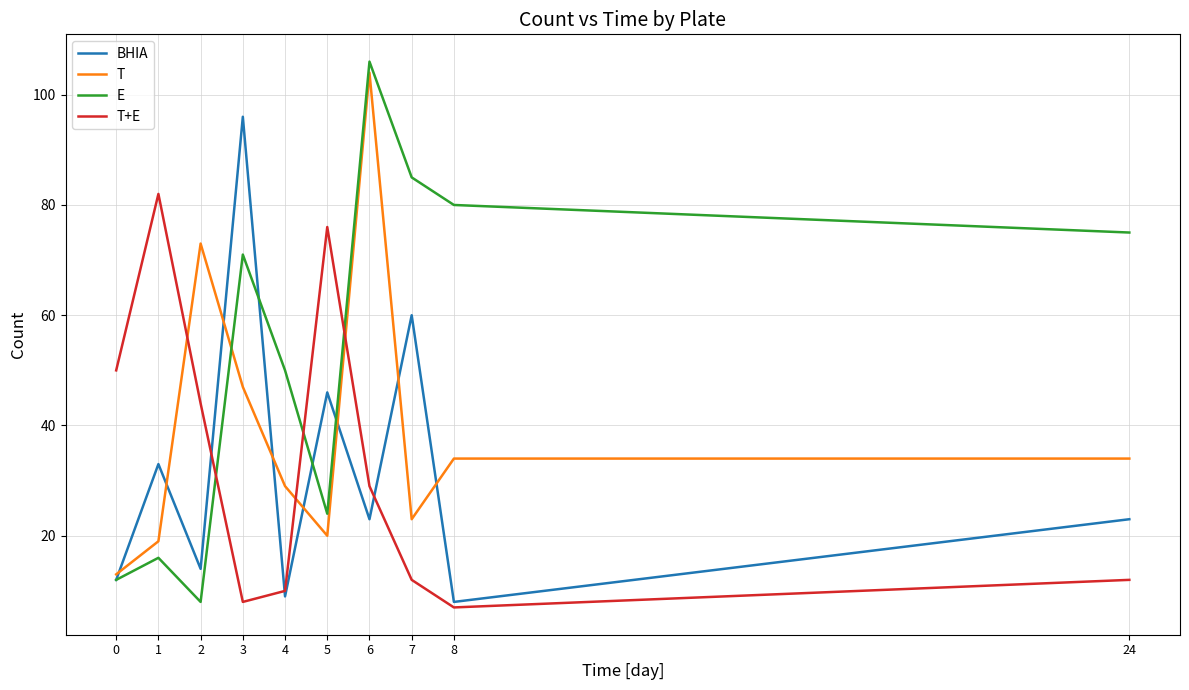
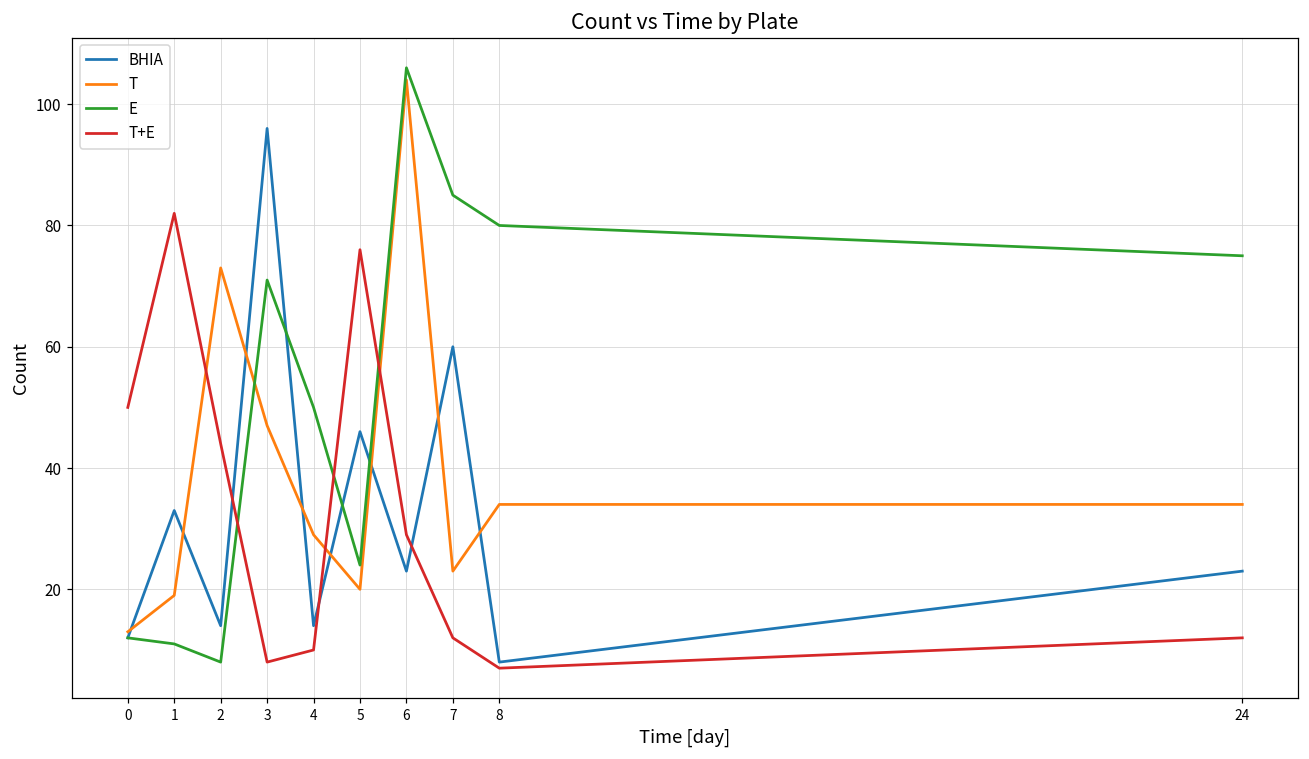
  {
    "BHIA": {
      "1": 33,
      "2": 14,
      "3": 96,
-     "4": 9,
+     "4": 14,
      "5": 46,
      "6": 23,
      "7": 60,
      "8": 8,
      "24": 23
    },
    "T": {
      "0": 13,
      "1": 19,
      "2": 73,
      "3": 47,
      "4": 29,
      "5": 20,
      "6": 104,
      "7": 23,
      "8": 34,
      "24": 34
    },
    "E": {
-     "1": 16,
+     "1": 11,
      "2": 8,
      "3": 71,
      "4": 50,
      "5": 24,
      "6": 106,
      "7": 85,
      "8": 80,
      "24": 75
    },
    "T+E": {
      "0": 50,
      "1": 82,
      "2": 44,
      "3": 8,
      "4": 10,
      "5": 76,
      "6": 29,
      "7": 12,
      "8": 7,
      "24": 12
    }
  }
